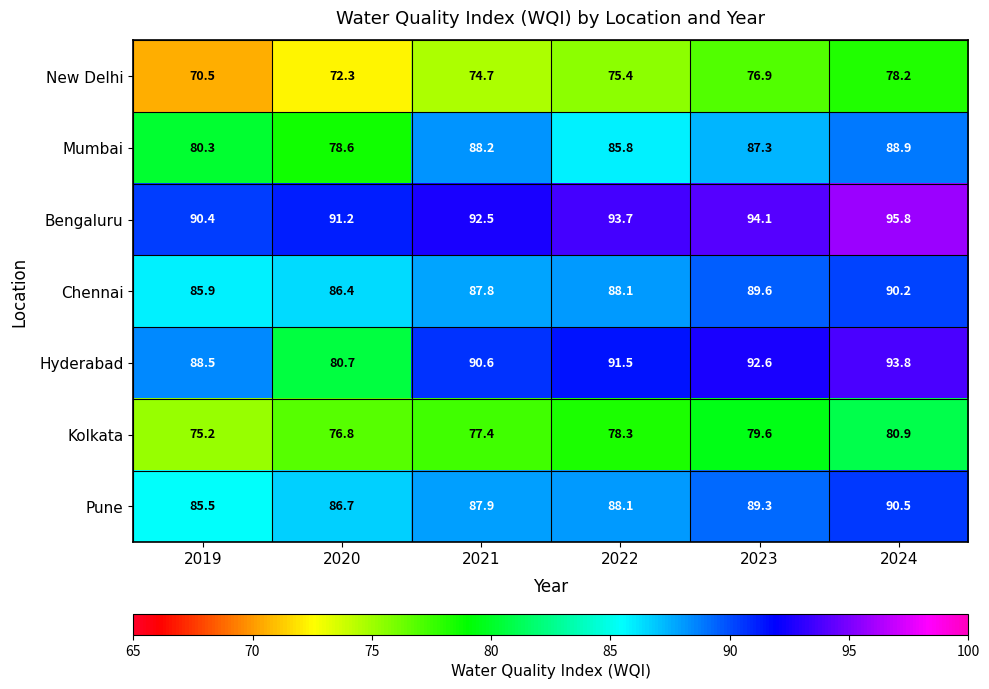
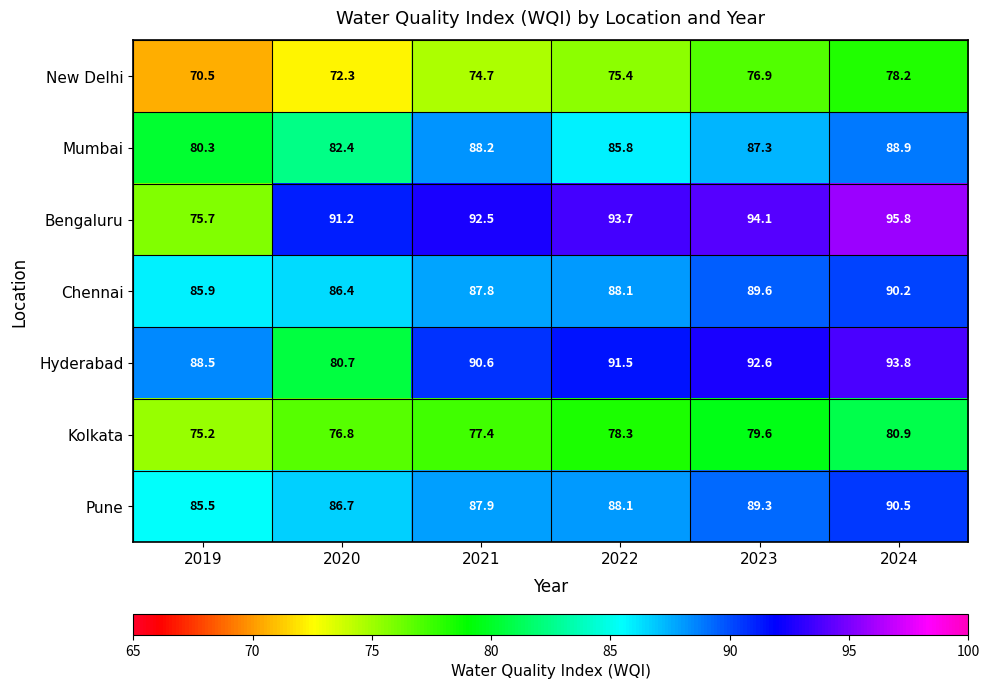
  {
    "New Delhi": {
      "2019": 70.5,
      "2020": 72.3,
      "2021": 74.7,
      "2022": 75.4,
      "2023": 76.9,
      "2024": 78.2
    },
    "Mumbai": {
      "2019": 80.3,
-     "2020": 78.6,
+     "2020": 82.4,
      "2021": 88.2,
      "2022": 85.8,
      "2023": 87.3,
      "2024": 88.9
    },
    "Bengaluru": {
-     "2019": 90.4,
+     "2019": 75.7,
      "2020": 91.2,
      "2021": 92.5,
      "2022": 93.7,
      "2023": 94.1,
      "2024": 95.8
    },
    "Chennai": {
      "2019": 85.9,
      "2020": 86.4,
      "2021": 87.8,
      "2022": 88.1,
      "2023": 89.6,
      "2024": 90.2
    },
    "Hyderabad": {
      "2019": 88.5,
      "2020": 80.7,
      "2021": 90.6,
      "2022": 91.5,
      "2023": 92.6,
      "2024": 93.8
    },
    "Kolkata": {
      "2019": 75.2,
      "2020": 76.8,
      "2021": 77.4,
      "2022": 78.3,
      "2023": 79.6,
      "2024": 80.9
    },
    "Pune": {
      "2019": 85.5,
      "2020": 86.7,
      "2021": 87.9,
      "2022": 88.1,
      "2023": 89.3,
      "2024": 90.5
    }
  }
